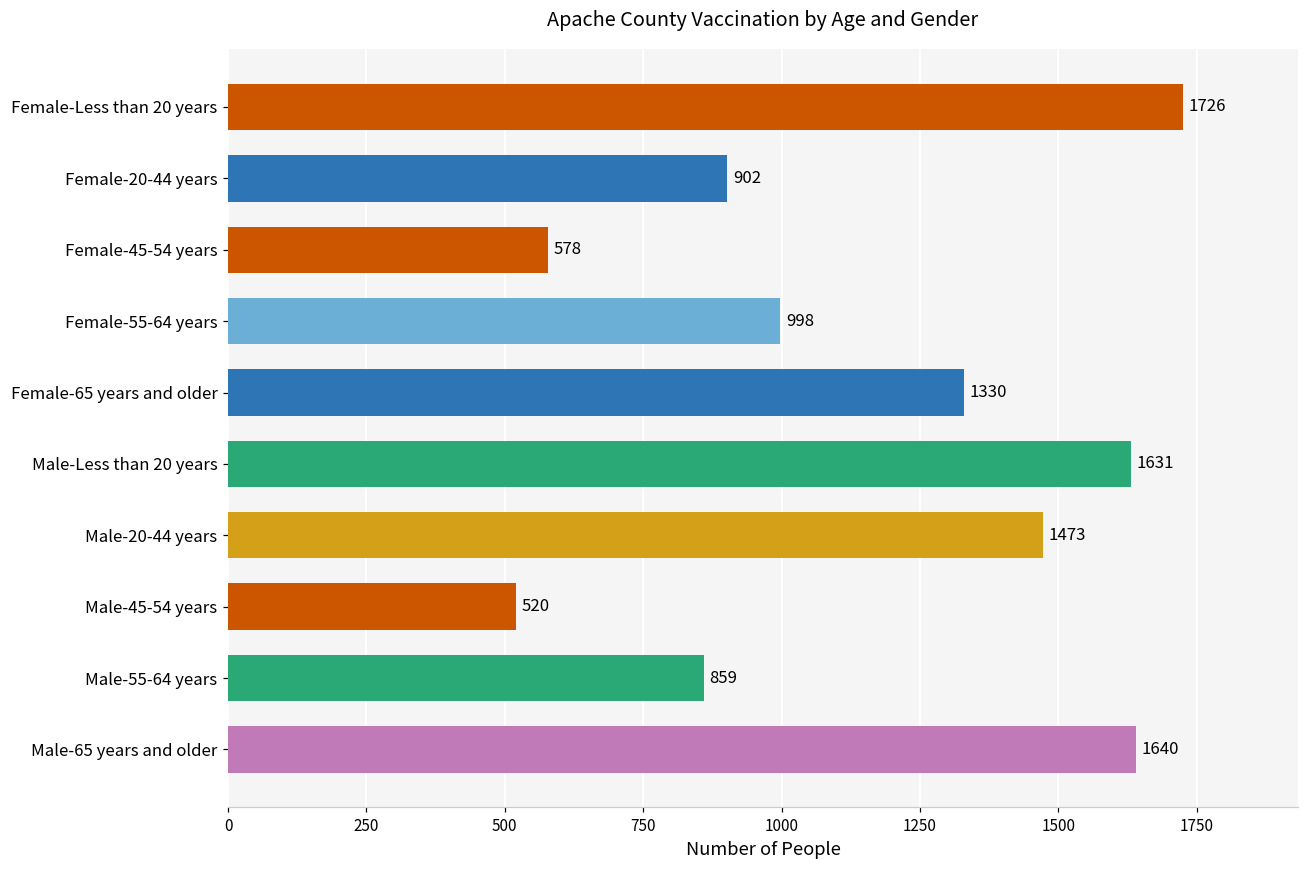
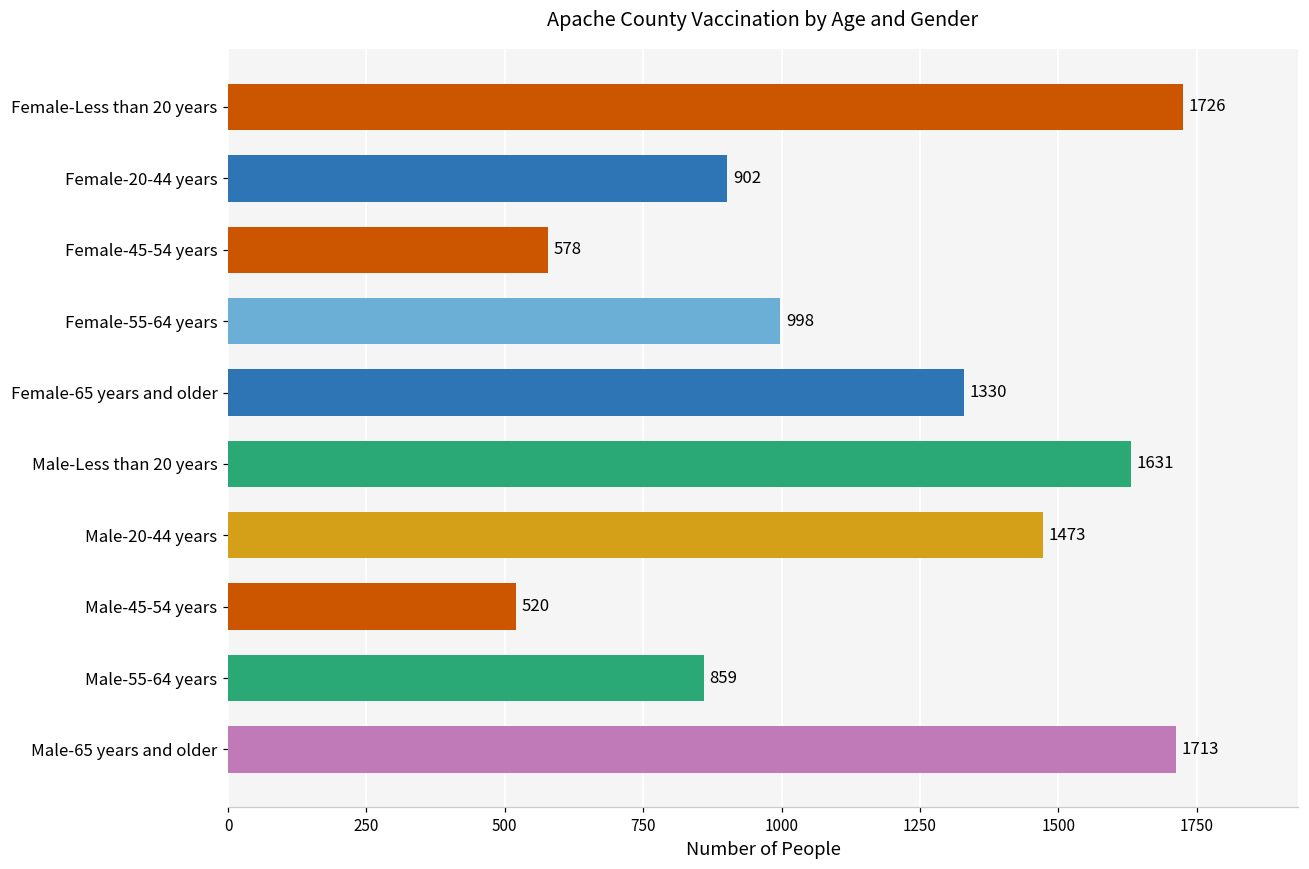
  {
    "Female-Less than 20 years": 1726,
    "Female-20-44 years": 902,
    "Female-45-54 years": 578,
    "Female-55-64 years": 998,
    "Female-65 years and older": 1330,
    "Male-Less than 20 years": 1631,
    "Male-20-44 years": 1473,
    "Male-45-54 years": 520,
    "Male-55-64 years": 859,
-   "Male-65 years and older": 1640
+   "Male-65 years and older": 1713
  }
